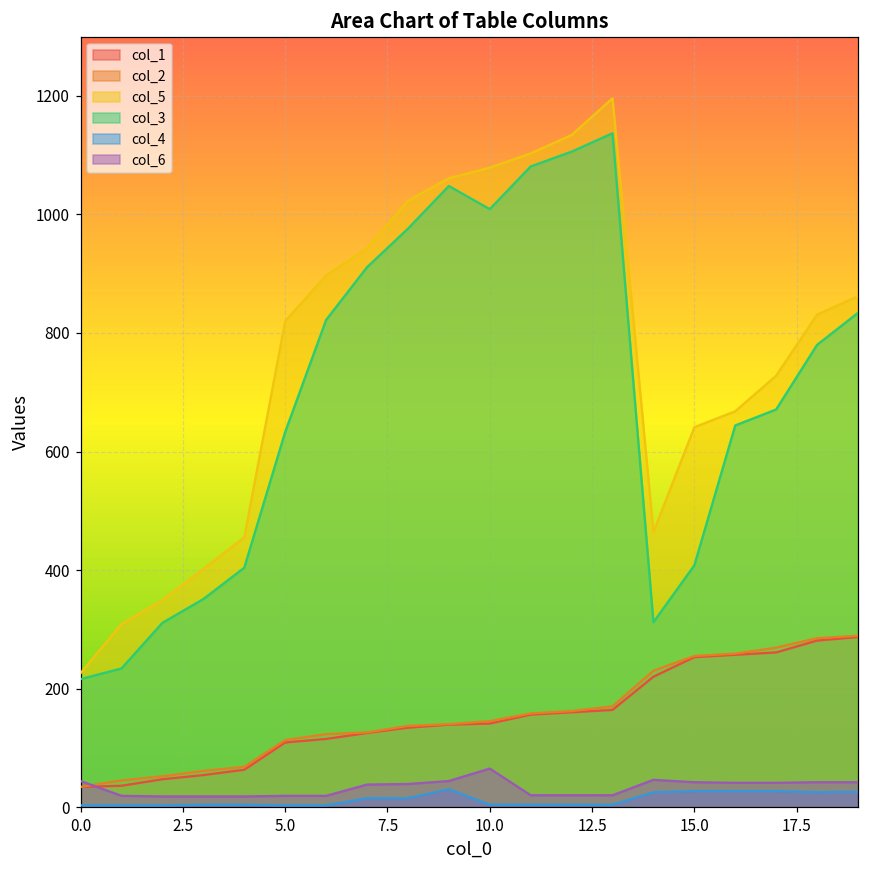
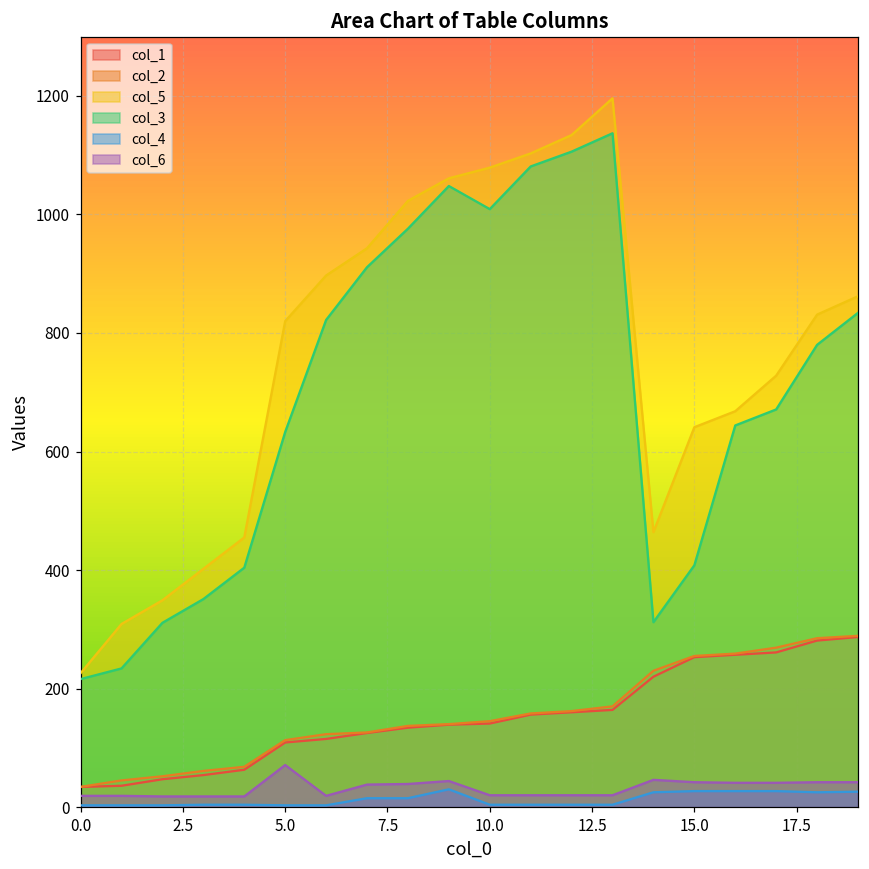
  {
    "col_3": {
      "0.0": 220,
      "5.0": 630,
      "10.0": 1010,
      "15.0": 410
    },
    "col_4": {
      "0.0": 0,
      "5.0": 0,
      "10.0": 0,
      "15.0": 30
    },
    "col_6": {
-     "0.0": 40,
-     "5.0": 20,
-     "10.0": 70,
+     "0.0": 20,
+     "5.0": 70,
+     "10.0": 20,
      "15.0": 40
    }
  }
